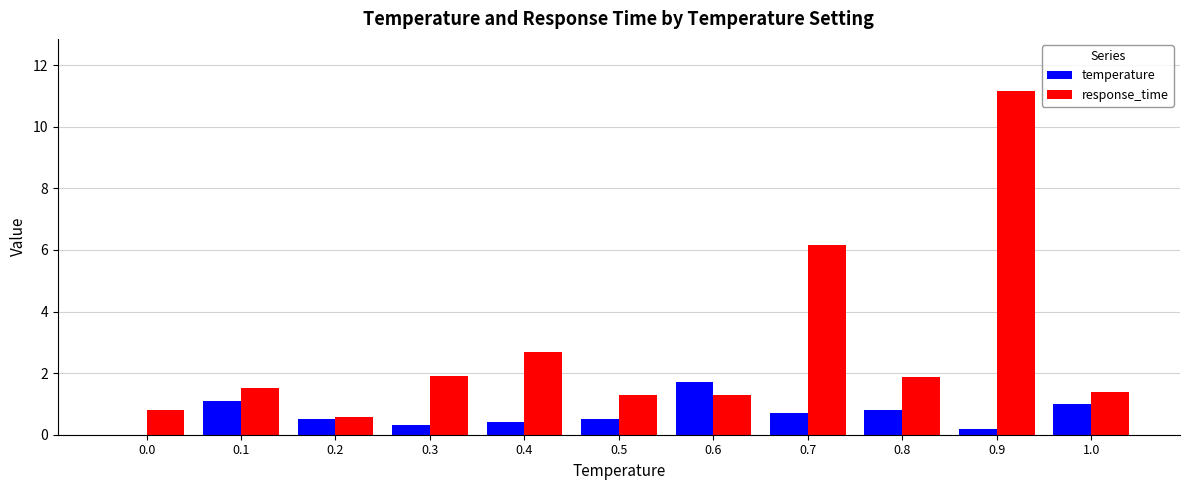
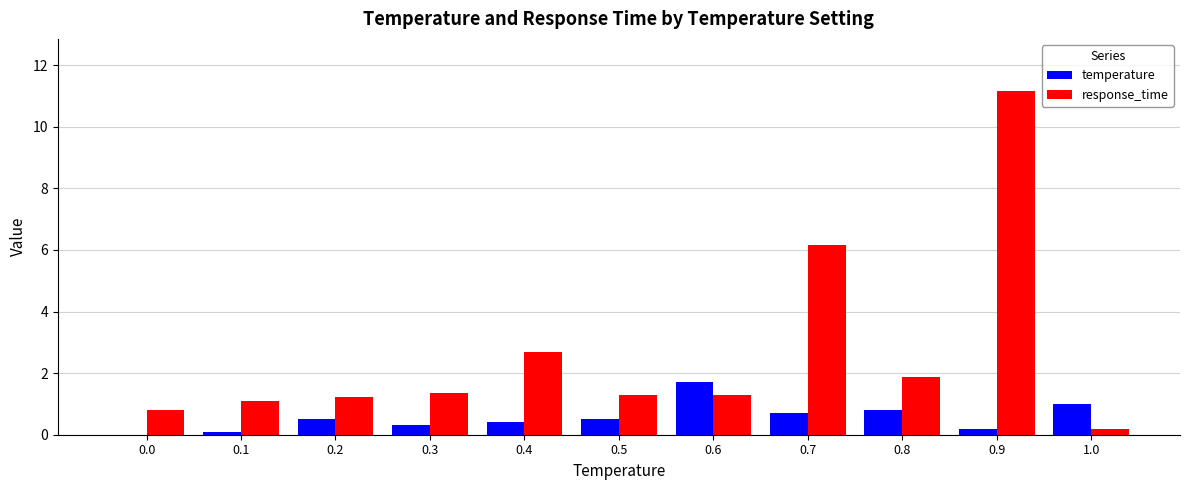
  {
    "temperature": {
      "0.0": 0.0,
-     "0.1": 1.1,
+     "0.1": 0.1,
      "0.2": 0.5,
      "0.3": 0.3,
      "0.4": 0.4,
      "0.5": 0.5,
      "0.6": 1.7,
      "0.7": 0.7,
      "0.8": 0.8,
      "0.9": 0.2,
      "1.0": 1.0
    },
    "response_time": {
      "0.0": 0.8,
-     "0.1": 1.5,
-     "0.2": 0.6,
-     "0.3": 1.9,
+     "0.1": 1.1,
+     "0.2": 1.2,
+     "0.3": 1.4,
      "0.4": 2.7,
      "0.5": 1.3,
      "0.6": 1.3,
      "0.7": 6.1,
      "0.8": 1.9,
      "0.9": 11.2,
-     "1.0": 1.4
+     "1.0": 0.2
    }
  }
